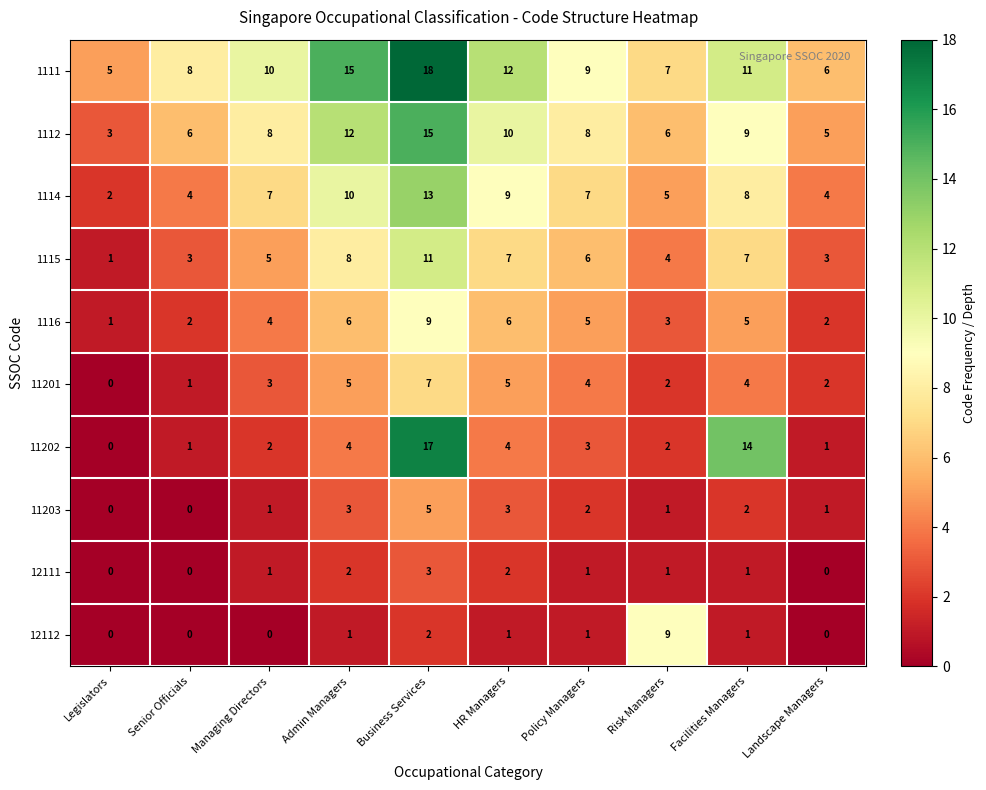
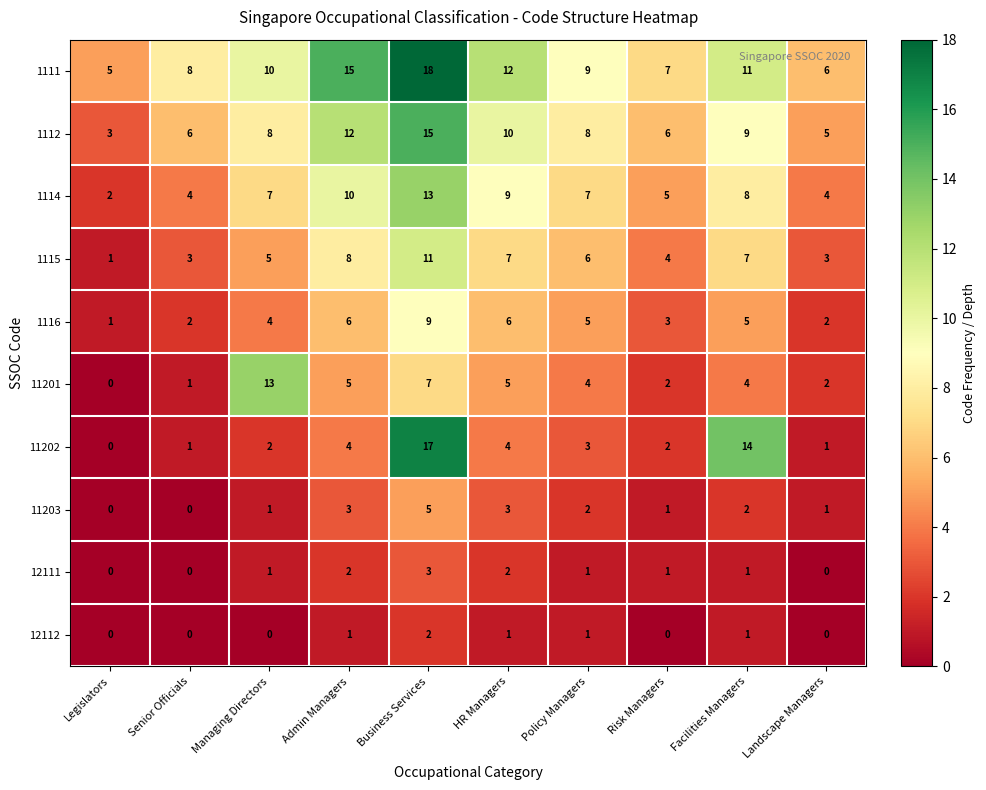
  {
    "1111": {
      "Legislators": 5,
      "Senior Officials": 8,
      "Managing Directors": 10,
      "Admin Managers": 15,
      "Business Services": 18,
      "HR Managers": 12,
      "Policy Managers": 9,
      "Risk Managers": 7,
      "Facilities Managers": 11
    },
    "1112": {
      "Legislators": 3,
      "Senior Officials": 6,
      "Managing Directors": 8,
      "Admin Managers": 12,
      "Business Services": 15,
      "HR Managers": 10,
      "Policy Managers": 8,
      "Risk Managers": 6,
      "Facilities Managers": 9,
      "Landscape Managers": 5
    },
    "1114": {
      "Legislators": 2,
      "Senior Officials": 4,
      "Managing Directors": 7,
      "Admin Managers": 10,
      "Business Services": 13,
      "HR Managers": 9,
      "Policy Managers": 7,
      "Risk Managers": 5,
      "Facilities Managers": 8,
      "Landscape Managers": 4
    },
    "1115": {
      "Legislators": 1,
      "Senior Officials": 3,
      "Managing Directors": 5,
      "Admin Managers": 8,
      "Business Services": 11,
      "HR Managers": 7,
      "Policy Managers": 6,
      "Risk Managers": 4,
      "Facilities Managers": 7,
      "Landscape Managers": 3
    },
    "1116": {
      "Legislators": 1,
      "Senior Officials": 2,
      "Managing Directors": 4,
      "Admin Managers": 6,
      "Business Services": 9,
      "HR Managers": 6,
      "Policy Managers": 5,
      "Risk Managers": 3,
      "Facilities Managers": 5,
      "Landscape Managers": 2
    },
    "11201": {
      "Legislators": 0,
      "Senior Officials": 1,
-     "Managing Directors": 3,
+     "Managing Directors": 13,
      "Admin Managers": 5,
      "Business Services": 7,
      "HR Managers": 5,
      "Policy Managers": 4,
      "Risk Managers": 2,
      "Facilities Managers": 4,
      "Landscape Managers": 2
    },
    "11202": {
      "Legislators": 0,
      "Senior Officials": 1,
      "Managing Directors": 2,
      "Admin Managers": 4,
      "Business Services": 17,
      "HR Managers": 4,
      "Policy Managers": 3,
      "Risk Managers": 2,
      "Facilities Managers": 14,
      "Landscape Managers": 1
    },
    "11203": {
      "Legislators": 0,
      "Senior Officials": 0,
      "Managing Directors": 1,
      "Admin Managers": 3,
      "Business Services": 5,
      "HR Managers": 3,
      "Policy Managers": 2,
      "Risk Managers": 1,
      "Facilities Managers": 2,
      "Landscape Managers": 1
    },
    "12111": {
      "Legislators": 0,
      "Senior Officials": 0,
      "Managing Directors": 1,
      "Admin Managers": 2,
      "Business Services": 3,
      "HR Managers": 2,
      "Policy Managers": 1,
      "Risk Managers": 1,
      "Facilities Managers": 1,
      "Landscape Managers": 0
    },
    "12112": {
      "Legislators": 0,
      "Senior Officials": 0,
      "Managing Directors": 0,
      "Admin Managers": 1,
      "Business Services": 2,
      "HR Managers": 1,
      "Policy Managers": 1,
-     "Risk Managers": 9,
+     "Risk Managers": 0,
      "Facilities Managers": 1,
      "Landscape Managers": 0
    }
  }
